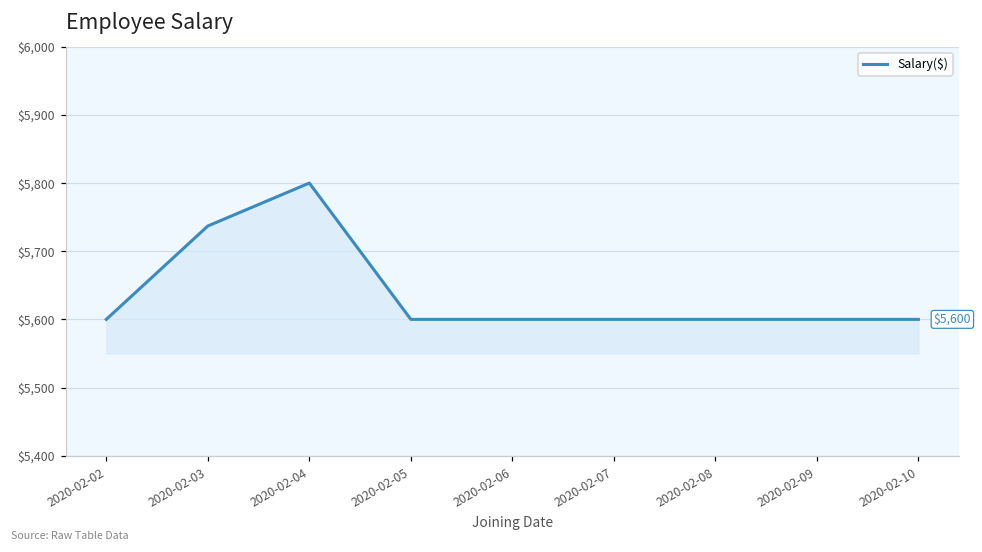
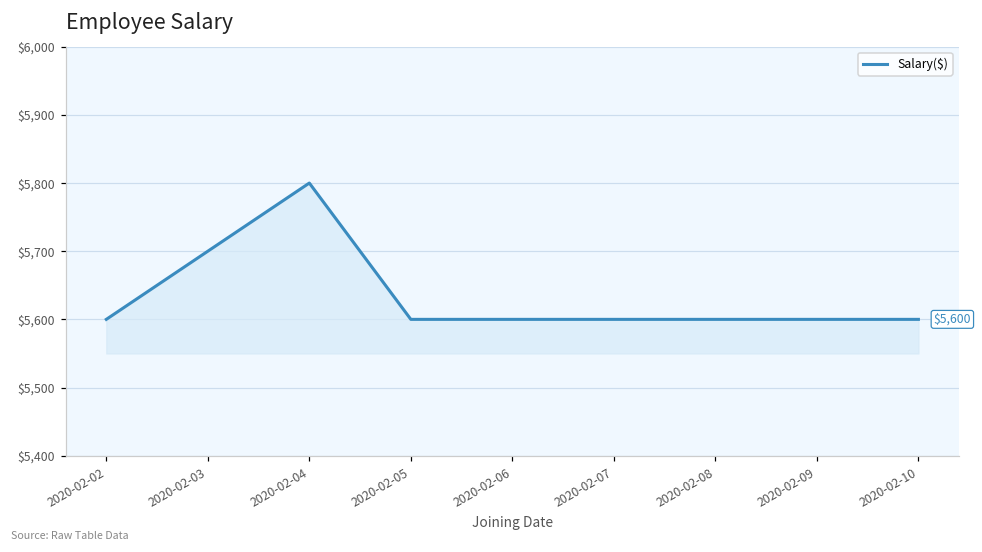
  {
    "2020-02-02": "$5,600",
-   "2020-02-03": "$5,740",
+   "2020-02-03": "$5,700",
    "2020-02-04": "$5,800",
    "2020-02-05": "$5,600",
    "2020-02-06": "$5,600",
    "2020-02-07": "$5,600",
    "2020-02-08": "$5,600",
    "2020-02-09": "$5,600"
  }
